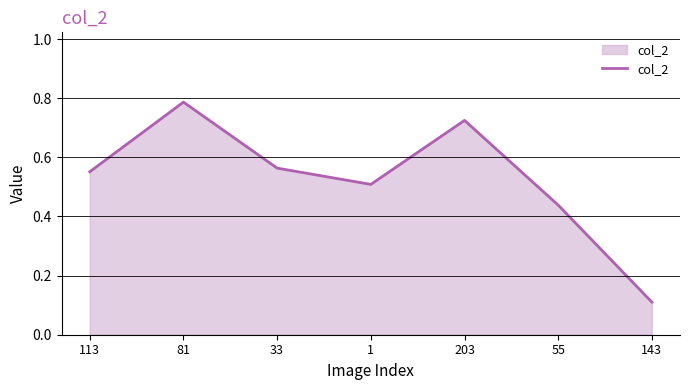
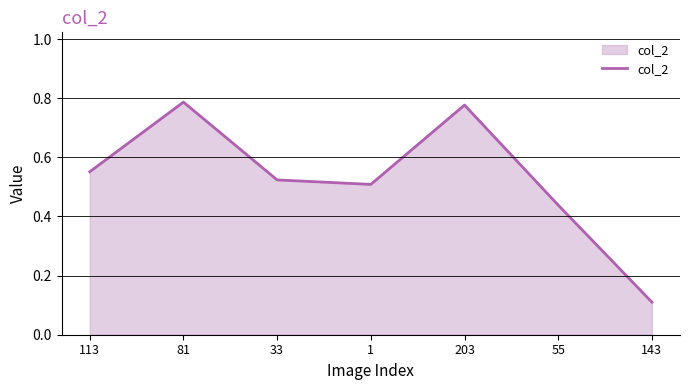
  {
    "113": 0.55,
    "81": 0.79,
-   "33": 0.56,
+   "33": 0.52,
    "1": 0.51,
-   "203": 0.72,
+   "203": 0.78,
    "55": 0.44,
    "143": 0.11
  }
